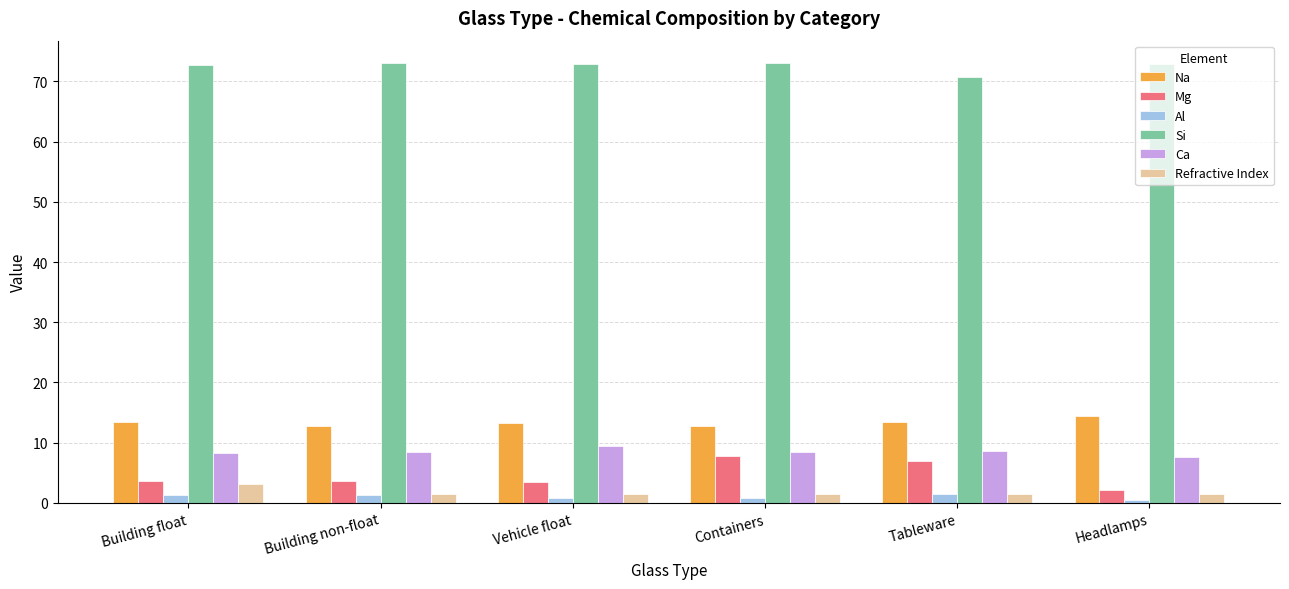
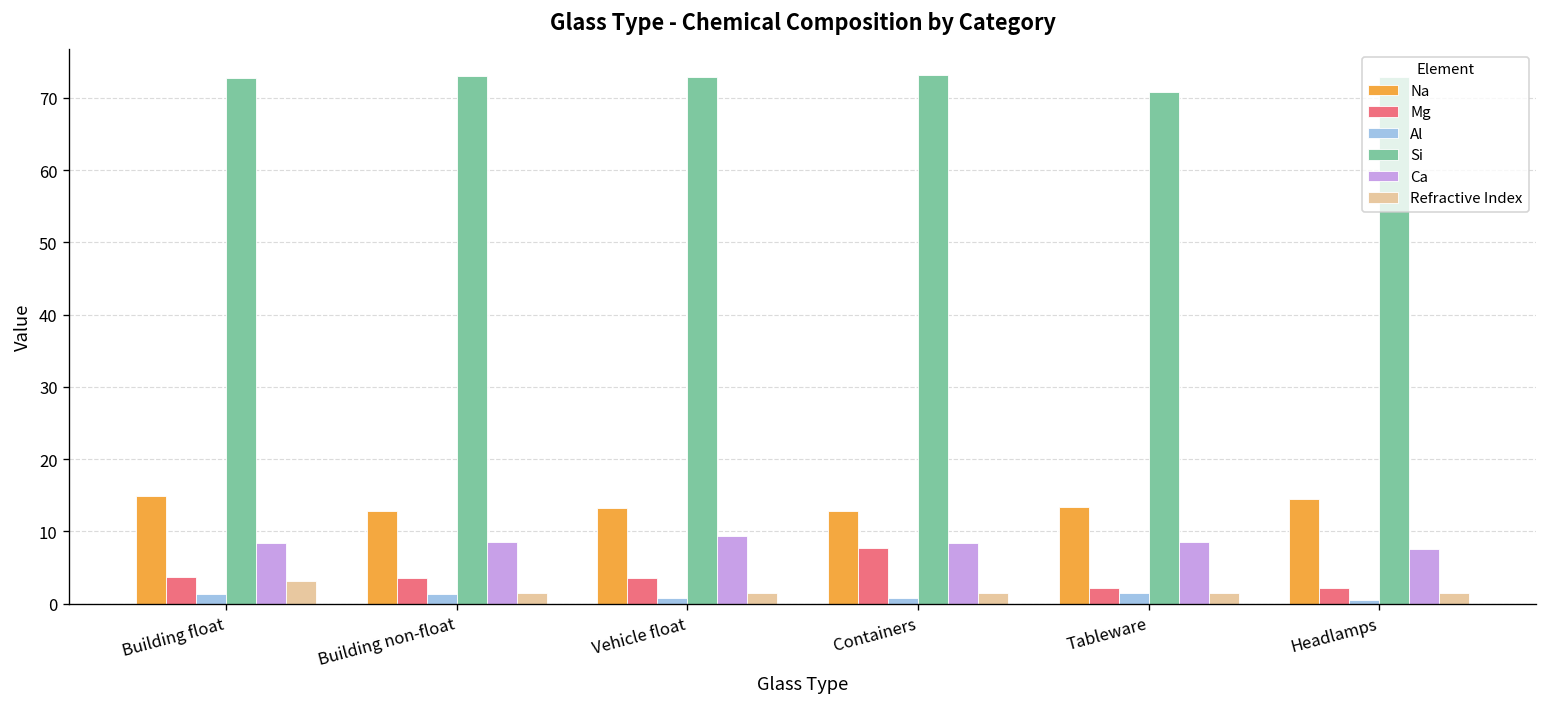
  {
    "Na": {
-     "Building float": 13,
+     "Building float": 15,
      "Building non-float": 13,
      "Vehicle float": 13,
      "Containers": 13,
      "Tableware": 13,
      "Headlamps": 14
    },
    "Mg": {
      "Building float": 4,
      "Building non-float": 4,
      "Vehicle float": 4,
      "Containers": 8,
-     "Tableware": 7,
+     "Tableware": 2,
      "Headlamps": 2
    },
    "Si": {
      "Building float": 73,
      "Building non-float": 73,
      "Vehicle float": 73,
      "Containers": 73,
      "Tableware": 71
    },
    "Refractive Index": {
      "Building float": 3,
      "Building non-float": 2,
      "Vehicle float": 2,
      "Containers": 2,
      "Tableware": 2,
      "Headlamps": 2
    }
  }
